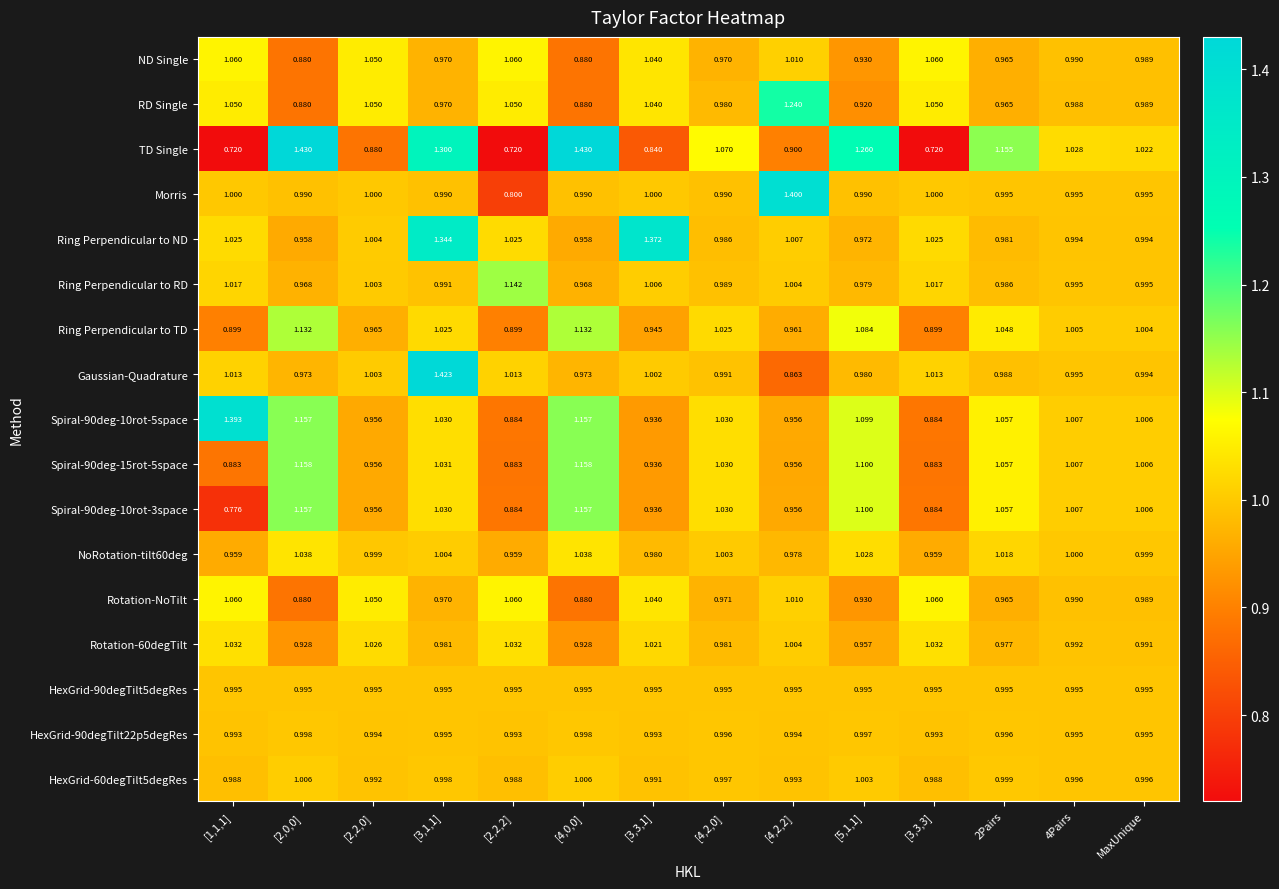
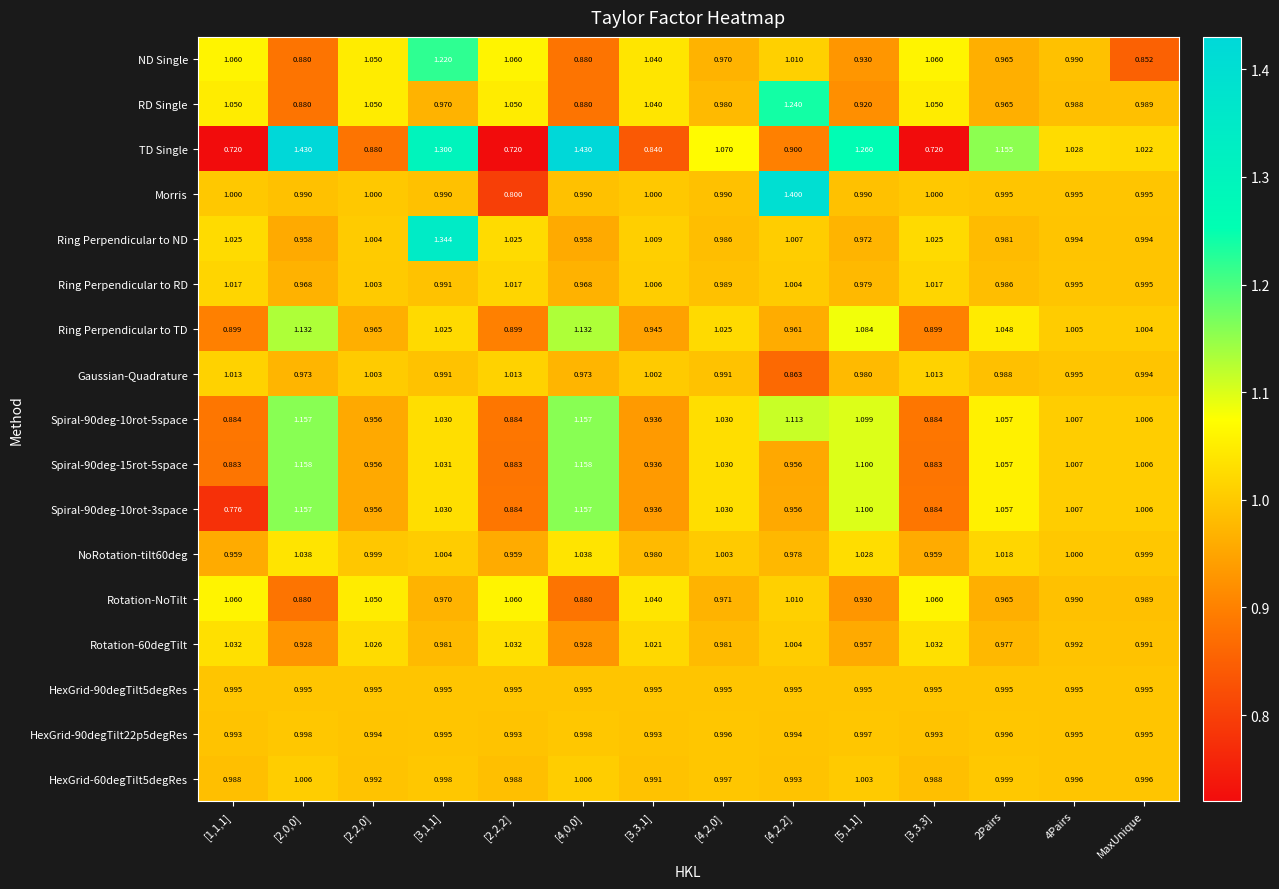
  {
    "ND Single": {
      "[1,1,1]": 1.060,
      "[2,0,0]": 0.880,
      "[2,2,0]": 1.050,
-     "[3,1,1]": 0.970,
+     "[3,1,1]": 1.220,
      "[2,2,2]": 1.060,
      "[4,0,0]": 0.880,
      "[3,3,1]": 1.040,
      "[4,2,0]": 0.970,
      "[4,2,2]": 1.010,
      "[5,1,1]": 0.930,
      "[3,3,3]": 1.060,
      "2Pairs": 0.965,
      "4Pairs": 0.990,
-     "MaxUnique": 0.989
+     "MaxUnique": 0.852
    },
    "Ring Perpendicular to ND": {
      "[1,1,1]": 1.025,
      "[2,0,0]": 0.958,
      "[2,2,0]": 1.004,
      "[3,1,1]": 1.344,
      "[2,2,2]": 1.025,
      "[4,0,0]": 0.958,
-     "[3,3,1]": 1.372,
+     "[3,3,1]": 1.009,
      "[4,2,0]": 0.986,
      "[4,2,2]": 1.007,
      "[5,1,1]": 0.972,
      "[3,3,3]": 1.025,
      "2Pairs": 0.981,
      "4Pairs": 0.994,
      "MaxUnique": 0.994
    },
    "Ring Perpendicular to RD": {
      "[1,1,1]": 1.017,
      "[2,0,0]": 0.968,
      "[2,2,0]": 1.003,
      "[3,1,1]": 0.991,
-     "[2,2,2]": 1.142,
+     "[2,2,2]": 1.017,
      "[4,0,0]": 0.968,
      "[3,3,1]": 1.006,
      "[4,2,0]": 0.989,
      "[4,2,2]": 1.004,
      "[5,1,1]": 0.979,
      "[3,3,3]": 1.017,
      "2Pairs": 0.986,
      "4Pairs": 0.995,
      "MaxUnique": 0.995
    },
    "Gaussian-Quadrature": {
      "[1,1,1]": 1.013,
      "[2,0,0]": 0.973,
      "[2,2,0]": 1.003,
-     "[3,1,1]": 1.423,
+     "[3,1,1]": 0.991,
      "[2,2,2]": 1.013,
      "[4,0,0]": 0.973,
      "[3,3,1]": 1.002,
      "[4,2,0]": 0.991,
      "[4,2,2]": 0.863,
      "[5,1,1]": 0.980,
      "[3,3,3]": 1.013,
      "2Pairs": 0.988,
      "4Pairs": 0.995,
      "MaxUnique": 0.994
    },
    "Spiral-90deg-10rot-5space": {
-     "[1,1,1]": 1.393,
+     "[1,1,1]": 0.884,
      "[2,0,0]": 1.157,
      "[2,2,0]": 0.956,
      "[3,1,1]": 1.030,
      "[2,2,2]": 0.884,
      "[4,0,0]": 1.157,
      "[3,3,1]": 0.936,
      "[4,2,0]": 1.030,
-     "[4,2,2]": 0.956,
+     "[4,2,2]": 1.113,
      "[5,1,1]": 1.099,
      "[3,3,3]": 0.884,
      "2Pairs": 1.057,
      "4Pairs": 1.007,
      "MaxUnique": 1.006
    }
  }
